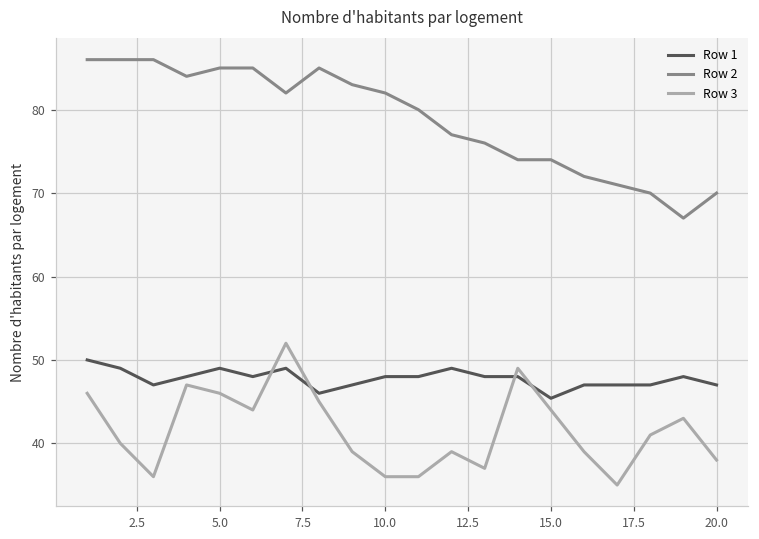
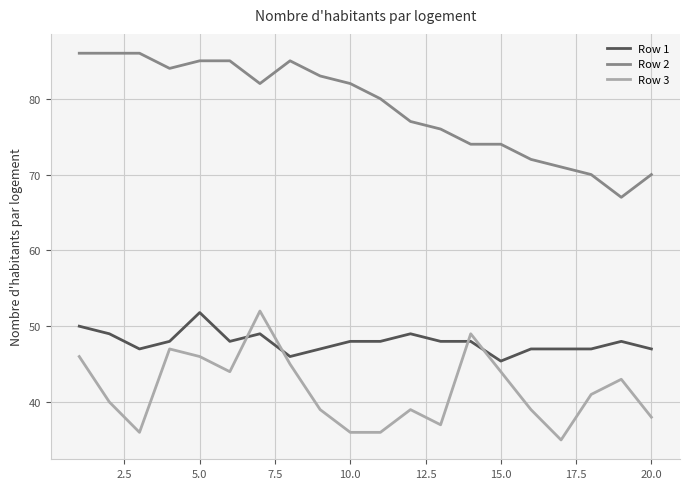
  {
    "Row 1": {
-     "5.0": 49,
+     "5.0": 52,
      "10.0": 48,
      "15.0": 45,
      "20.0": 47
    }
  }
